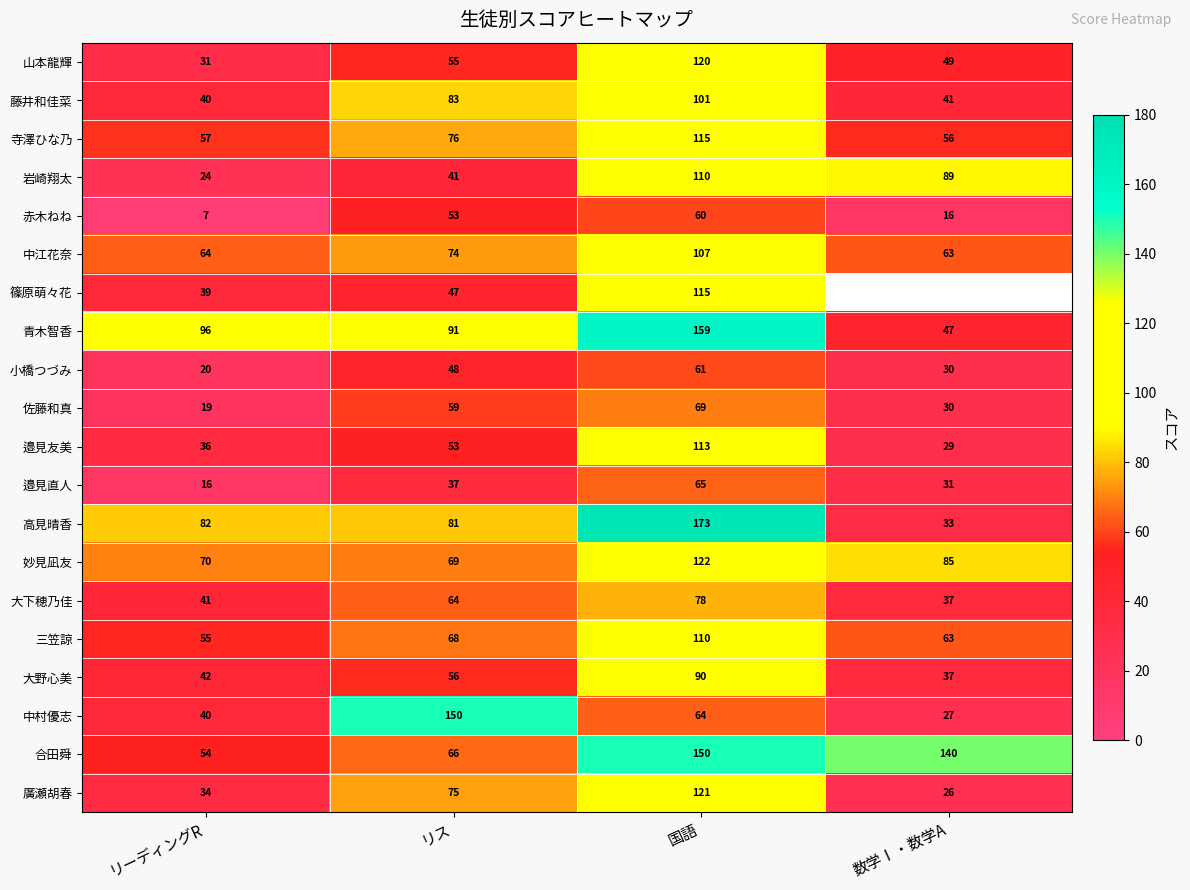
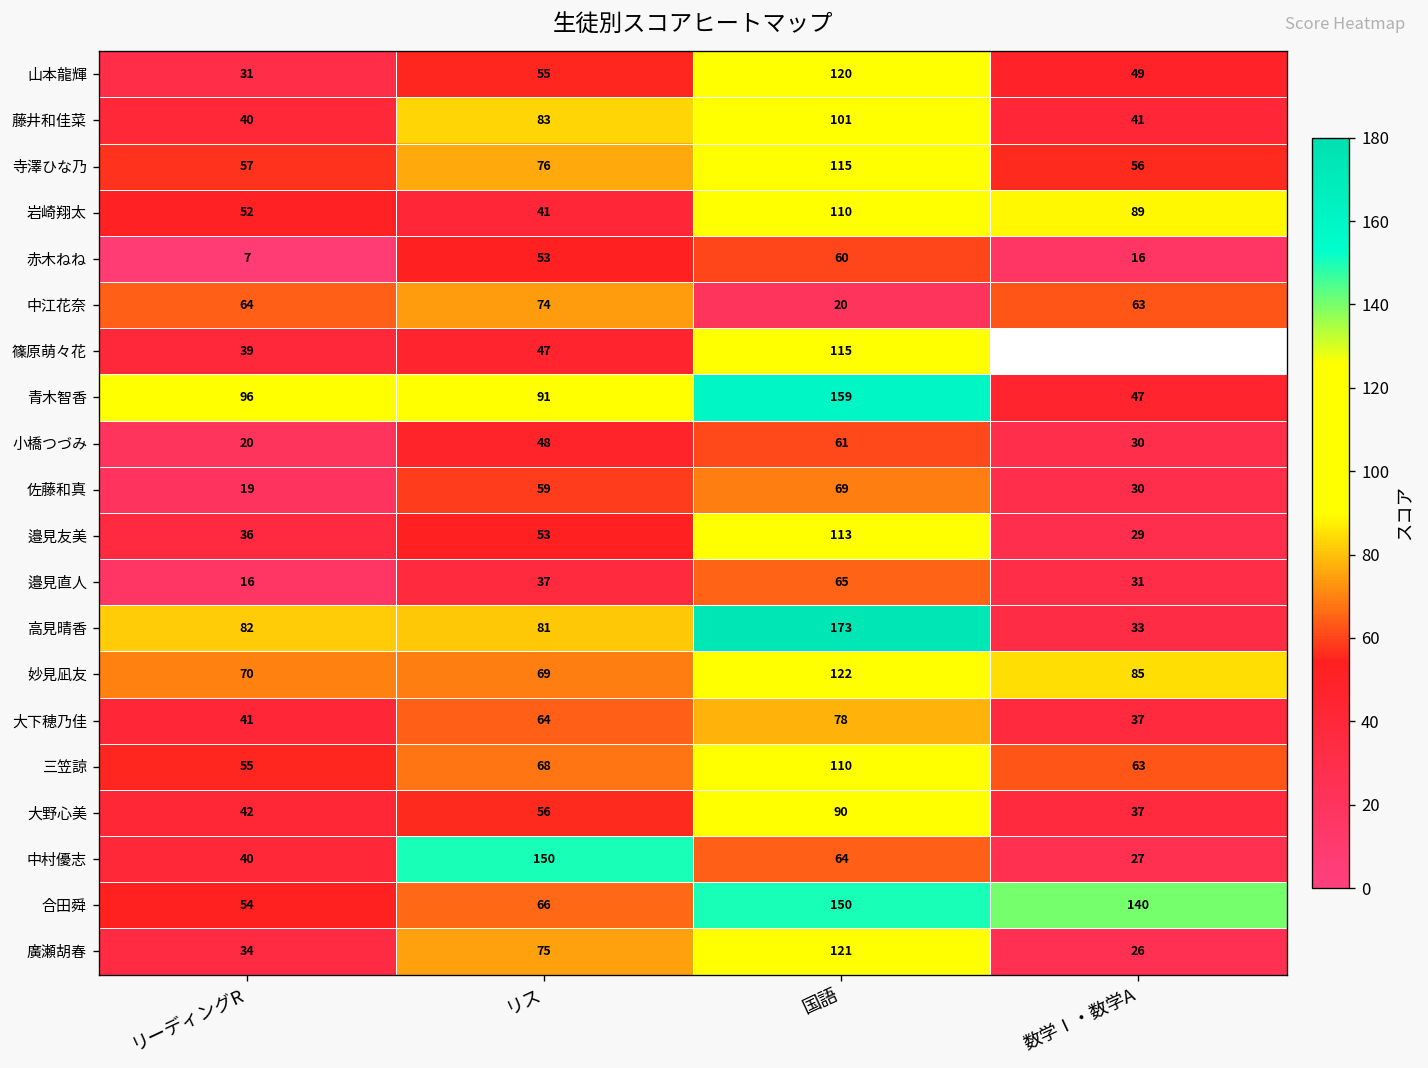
  {
    "山本龍輝": {
      "リーディングR": 31,
      "リス": 55,
      "国語": 120,
      "数学Ⅰ・数学A": 49
    },
    "藤井和佳菜": {
      "リーディングR": 40,
      "リス": 83,
      "国語": 101,
      "数学Ⅰ・数学A": 41
    },
    "寺澤ひな乃": {
      "リーディングR": 57,
      "リス": 76,
      "国語": 115,
      "数学Ⅰ・数学A": 56
    },
    "岩崎翔太": {
-     "リーディングR": 24,
+     "リーディングR": 52,
      "リス": 41,
      "国語": 110,
      "数学Ⅰ・数学A": 89
    },
    "赤木ねね": {
      "リーディングR": 7,
      "リス": 53,
      "国語": 60,
      "数学Ⅰ・数学A": 16
    },
    "中江花奈": {
      "リーディングR": 64,
      "リス": 74,
-     "国語": 107,
+     "国語": 20,
      "数学Ⅰ・数学A": 63
    },
    "篠原萌々花": {
      "リーディングR": 39,
      "リス": 47,
      "国語": 115
    },
    "青木智香": {
      "リーディングR": 96,
      "リス": 91,
      "国語": 159,
      "数学Ⅰ・数学A": 47
    },
    "小橋つづみ": {
      "リーディングR": 20,
      "リス": 48,
      "国語": 61,
      "数学Ⅰ・数学A": 30
    },
    "佐藤和真": {
      "リーディングR": 19,
      "リス": 59,
      "国語": 69,
      "数学Ⅰ・数学A": 30
    },
    "邉見友美": {
      "リーディングR": 36,
      "リス": 53,
      "国語": 113,
      "数学Ⅰ・数学A": 29
    },
    "邉見直人": {
      "リーディングR": 16,
      "リス": 37,
      "国語": 65,
      "数学Ⅰ・数学A": 31
    },
    "高見晴香": {
      "リーディングR": 82,
      "リス": 81,
      "国語": 173,
      "数学Ⅰ・数学A": 33
    },
    "妙見凪友": {
      "リーディングR": 70,
      "リス": 69,
      "国語": 122,
      "数学Ⅰ・数学A": 85
    },
    "大下穂乃佳": {
      "リーディングR": 41,
      "リス": 64,
      "国語": 78,
      "数学Ⅰ・数学A": 37
    },
    "三笠諒": {
      "リーディングR": 55,
      "リス": 68,
      "国語": 110,
      "数学Ⅰ・数学A": 63
    },
    "大野心美": {
      "リーディングR": 42,
      "リス": 56,
      "国語": 90,
      "数学Ⅰ・数学A": 37
    },
    "中村優志": {
      "リーディングR": 40,
      "リス": 150,
      "国語": 64,
      "数学Ⅰ・数学A": 27
    },
    "合田舜": {
      "リーディングR": 54,
      "リス": 66,
      "国語": 150,
      "数学Ⅰ・数学A": 140
    },
    "廣瀬胡春": {
      "リーディングR": 34,
      "リス": 75,
      "国語": 121,
      "数学Ⅰ・数学A": 26
    }
  }
